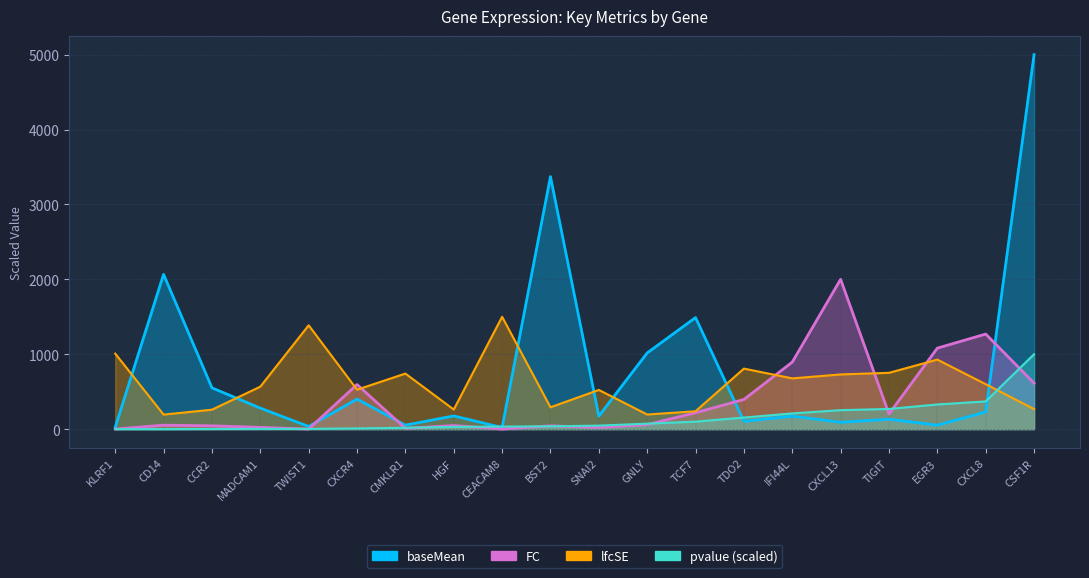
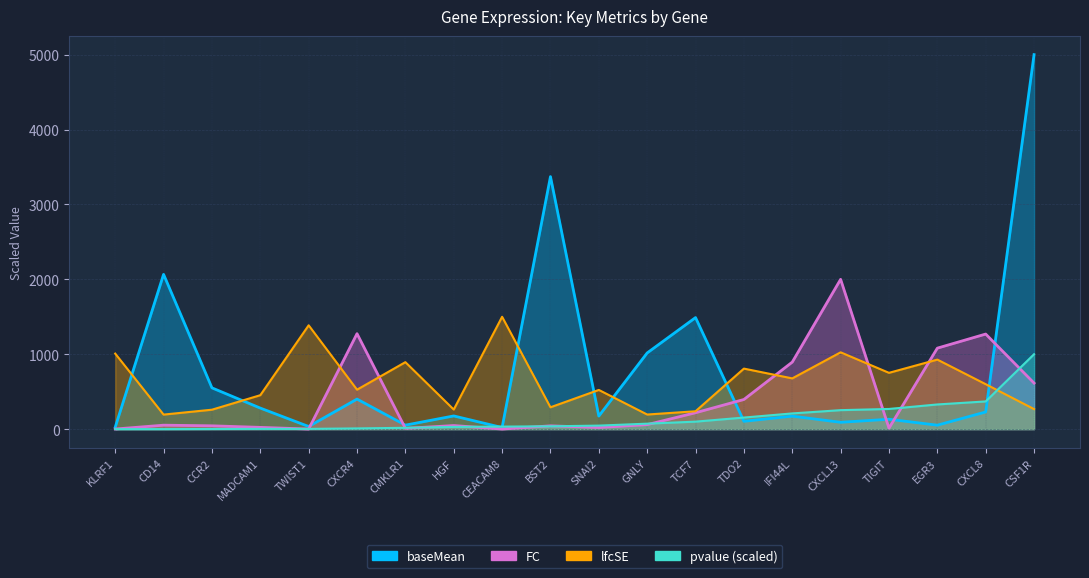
  {
    "FC": {
      "CD14": 100,
      "CCR2": 0,
-     "CXCR4": 600,
+     "CXCR4": 1300,
      "TDO2": 400,
      "IFI44L": 900,
      "CXCL13": 2000,
-     "TIGIT": 200,
+     "TIGIT": 0,
      "EGR3": 1100,
      "CXCL8": 1300,
      "CSF1R": 600
    },
    "lfcSE": {
      "KLRF1": 1000,
      "CD14": 200,
      "CCR2": 300,
-     "MADCAM1": 600,
+     "MADCAM1": 500,
      "TWIST1": 1400,
      "CXCR4": 500,
-     "CMKLR1": 700,
+     "CMKLR1": 900,
      "HGF": 300,
      "CEACAM8": 1500,
      "BST2": 300,
      "SNAI2": 500,
      "GNLY": 200,
      "TDO2": 800,
      "IFI44L": 700,
-     "CXCL13": 700,
+     "CXCL13": 1000,
      "TIGIT": 800,
      "EGR3": 900,
      "CXCL8": 600,
      "CSF1R": 300
    }
  }
